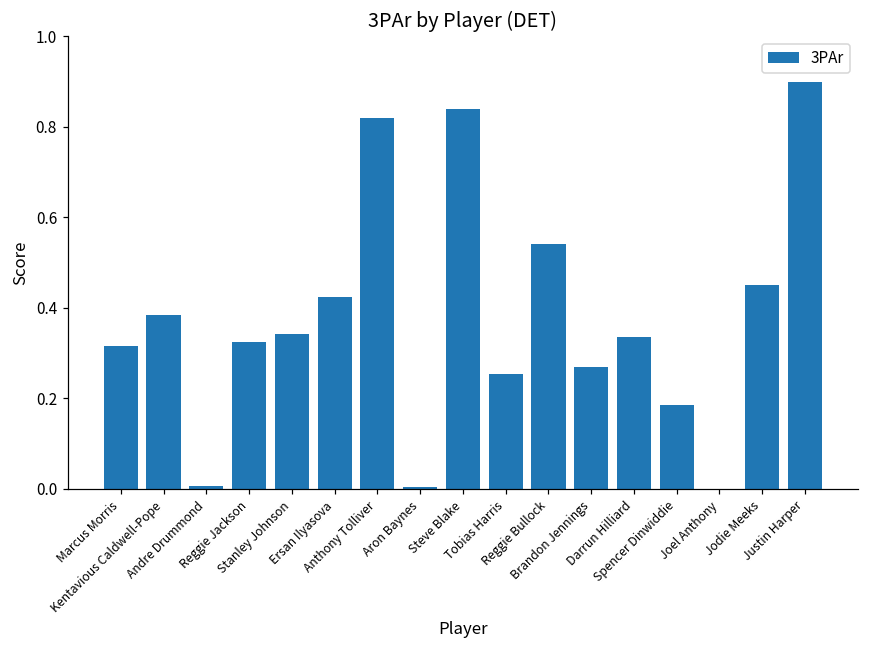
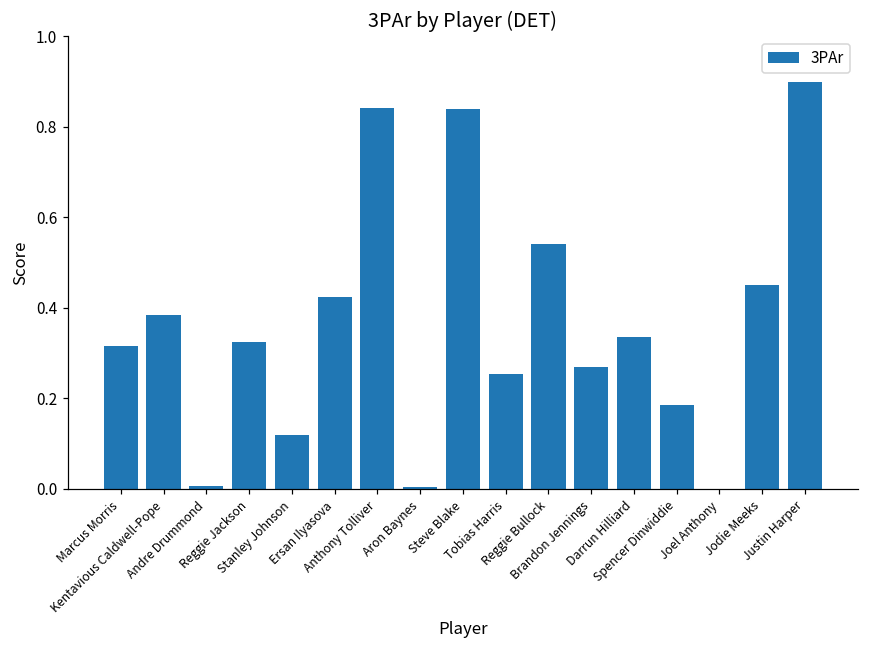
  {
    "Marcus Morris": 0.32,
    "Kentavious Caldwell-Pope": 0.38,
    "Reggie Jackson": 0.32,
-   "Stanley Johnson": 0.34,
+   "Stanley Johnson": 0.12,
    "Ersan Ilyasova": 0.42,
-   "Anthony Tolliver": 0.82,
+   "Anthony Tolliver": 0.84,
    "Steve Blake": 0.84,
    "Tobias Harris": 0.25,
    "Reggie Bullock": 0.54,
    "Brandon Jennings": 0.27,
    "Darrun Hilliard": 0.34,
    "Spencer Dinwiddie": 0.19,
    "Joel Anthony": 0.00,
    "Jodie Meeks": 0.45,
    "Justin Harper": 0.90
  }
